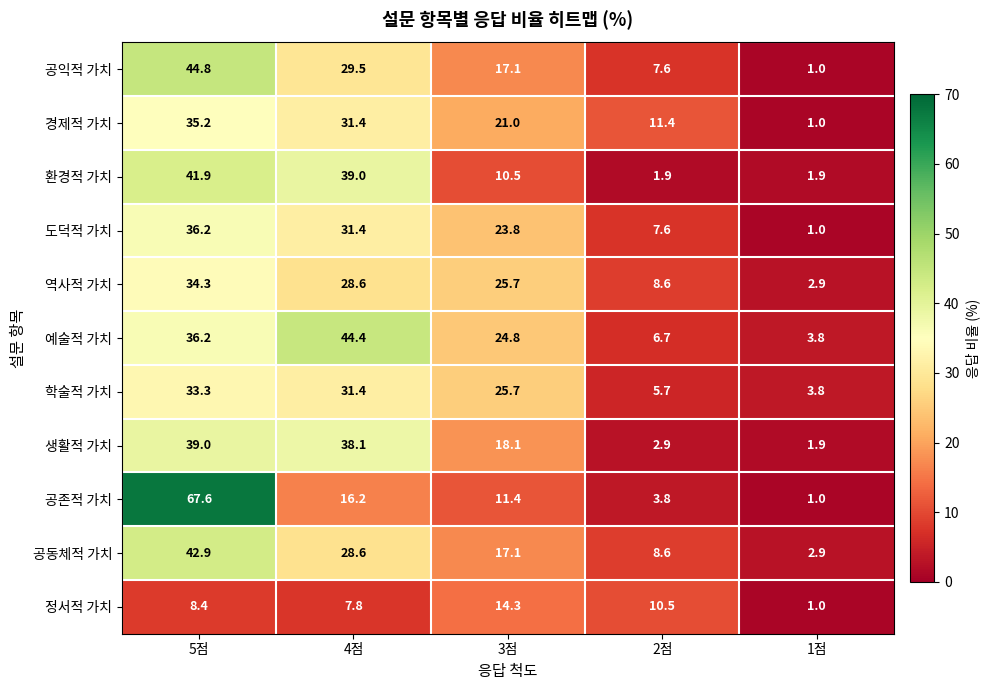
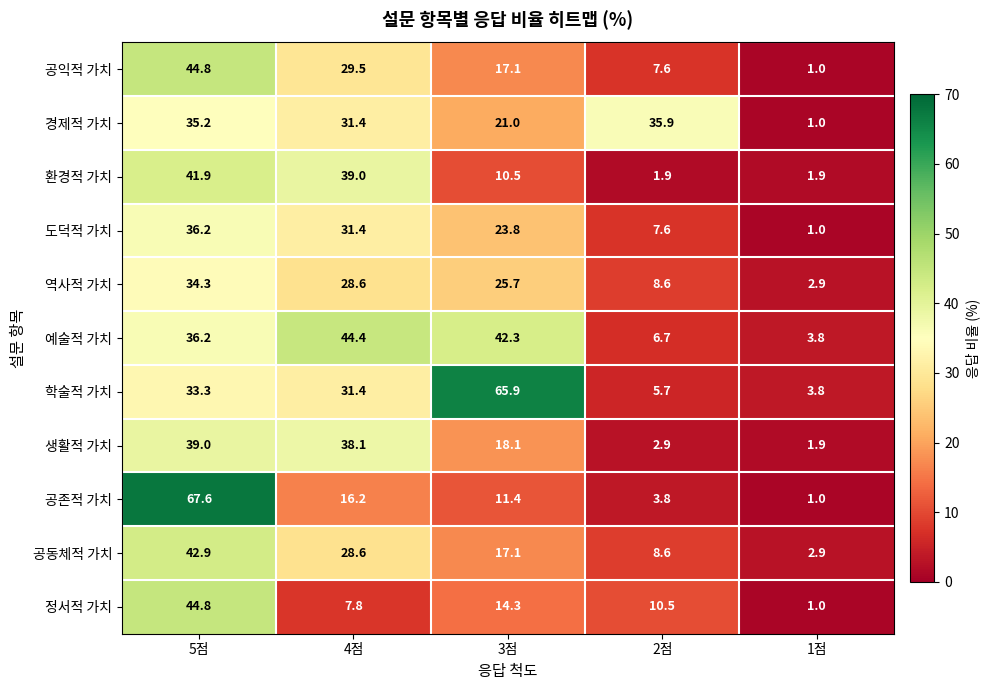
  {
    "공익적 가치": {
      "5점": 44.8,
      "4점": 29.5,
      "3점": 17.1,
      "2점": 7.6,
      "1점": 1.0
    },
    "경제적 가치": {
      "5점": 35.2,
      "4점": 31.4,
      "3점": 21.0,
-     "2점": 11.4,
+     "2점": 35.9,
      "1점": 1.0
    },
    "환경적 가치": {
      "5점": 41.9,
      "4점": 39.0,
      "3점": 10.5,
      "2점": 1.9,
      "1점": 1.9
    },
    "도덕적 가치": {
      "5점": 36.2,
      "4점": 31.4,
      "3점": 23.8,
      "2점": 7.6,
      "1점": 1.0
    },
    "역사적 가치": {
      "5점": 34.3,
      "4점": 28.6,
      "3점": 25.7,
      "2점": 8.6,
      "1점": 2.9
    },
    "예술적 가치": {
      "5점": 36.2,
      "4점": 44.4,
-     "3점": 24.8,
+     "3점": 42.3,
      "2점": 6.7,
      "1점": 3.8
    },
    "학술적 가치": {
      "5점": 33.3,
      "4점": 31.4,
-     "3점": 25.7,
+     "3점": 65.9,
      "2점": 5.7,
      "1점": 3.8
    },
    "생활적 가치": {
      "5점": 39.0,
      "4점": 38.1,
      "3점": 18.1,
      "2점": 2.9,
      "1점": 1.9
    },
    "공존적 가치": {
      "5점": 67.6,
      "4점": 16.2,
      "3점": 11.4,
      "2점": 3.8,
      "1점": 1.0
    },
    "공동체적 가치": {
      "5점": 42.9,
      "4점": 28.6,
      "3점": 17.1,
      "2점": 8.6,
      "1점": 2.9
    },
    "정서적 가치": {
-     "5점": 8.4,
+     "5점": 44.8,
      "4점": 7.8,
      "3점": 14.3,
      "2점": 10.5,
      "1점": 1.0
    }
  }
